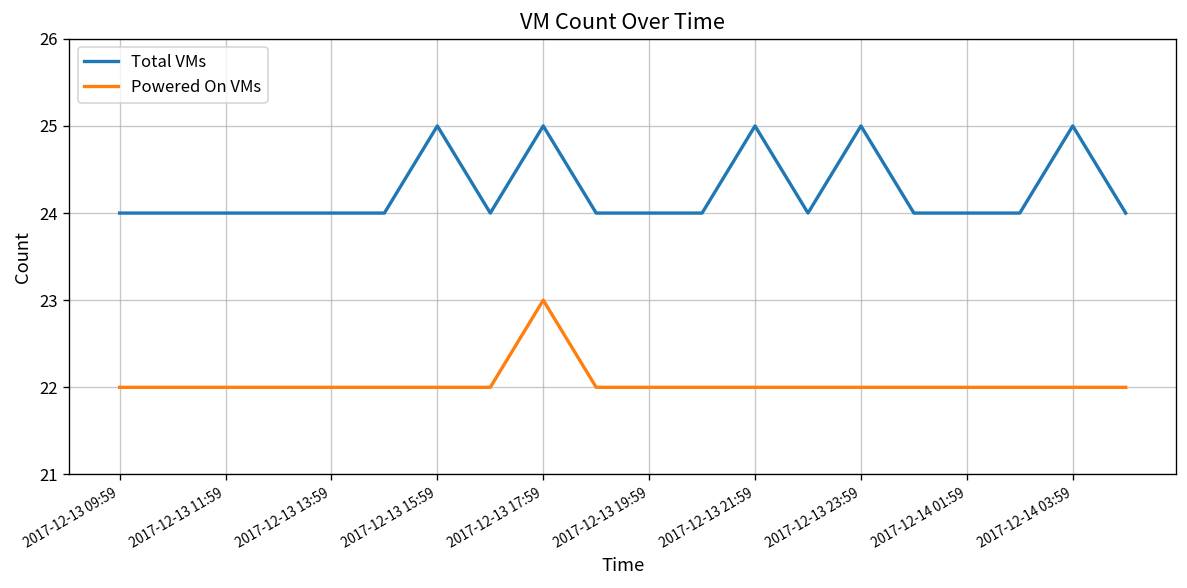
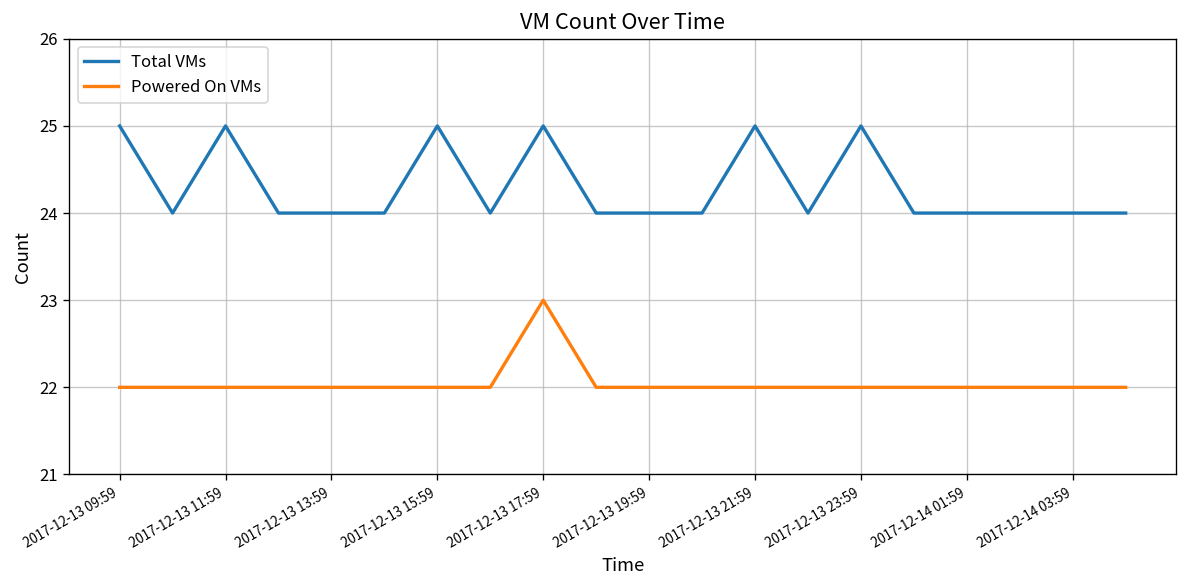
  {
    "Total VMs": {
-     "2017-12-13 09:59": 24,
-     "2017-12-13 11:59": 24,
+     "2017-12-13 09:59": 25,
+     "2017-12-13 11:59": 25,
      "2017-12-13 13:59": 24,
      "2017-12-13 15:59": 25,
      "2017-12-13 17:59": 25,
      "2017-12-13 19:59": 24,
      "2017-12-13 21:59": 25,
      "2017-12-13 23:59": 25,
      "2017-12-14 01:59": 24,
-     "2017-12-14 03:59": 25
+     "2017-12-14 03:59": 24
    },
    "Powered On VMs": {
      "2017-12-13 09:59": 22,
      "2017-12-13 11:59": 22,
      "2017-12-13 13:59": 22,
      "2017-12-13 15:59": 22,
      "2017-12-13 17:59": 23,
      "2017-12-13 19:59": 22,
      "2017-12-13 21:59": 22,
      "2017-12-13 23:59": 22,
      "2017-12-14 01:59": 22,
      "2017-12-14 03:59": 22
    }
  }
